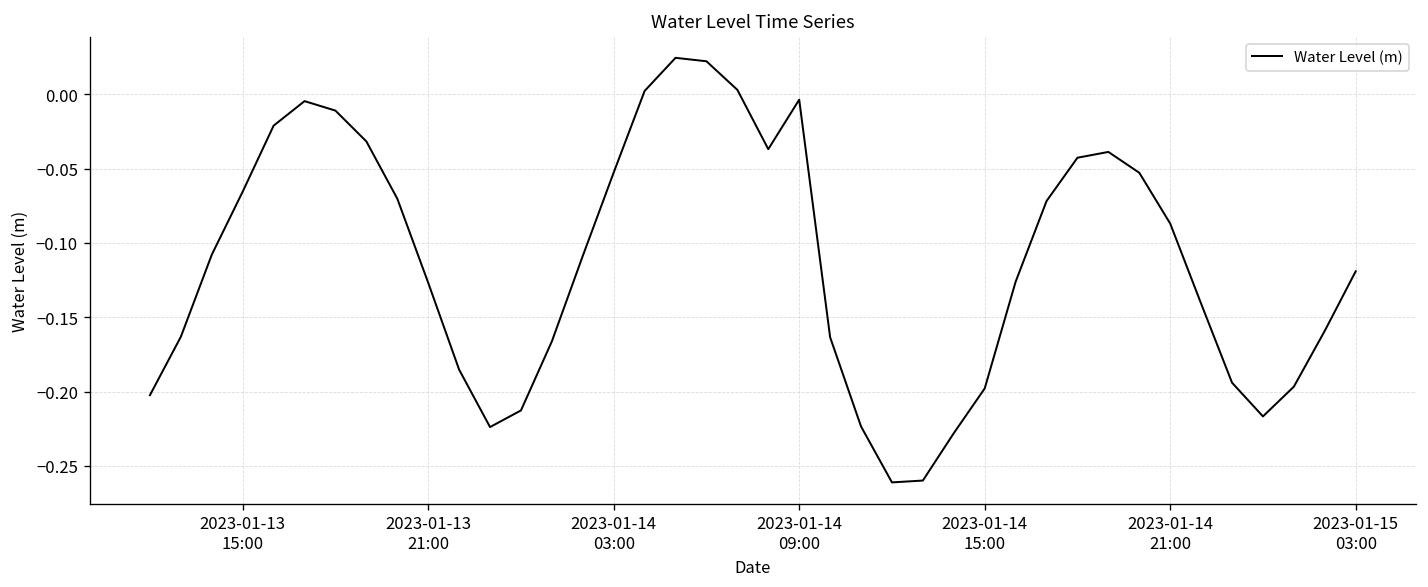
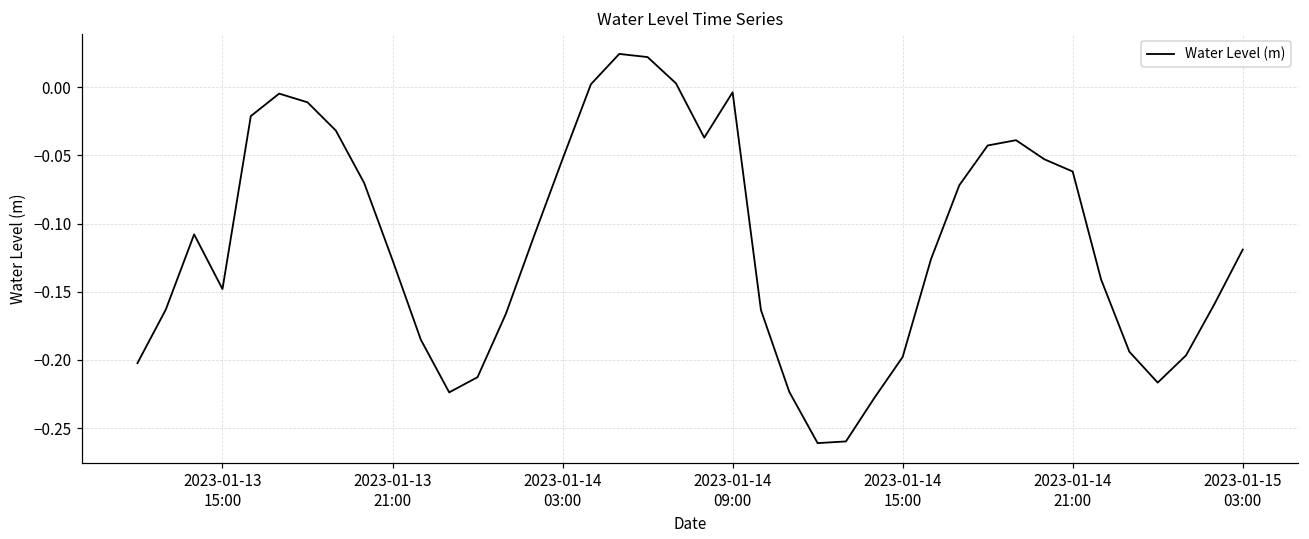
  {
-   "2023-01-13 15:00": -0.065,
+   "2023-01-13 15:00": -0.148,
    "2023-01-13 21:00": -0.127,
    "2023-01-14 03:00": -0.053,
    "2023-01-14 09:00": -0.004,
    "2023-01-14 15:00": -0.198,
-   "2023-01-14 21:00": -0.087,
+   "2023-01-14 21:00": -0.062,
    "2023-01-15 03:00": -0.119
  }
